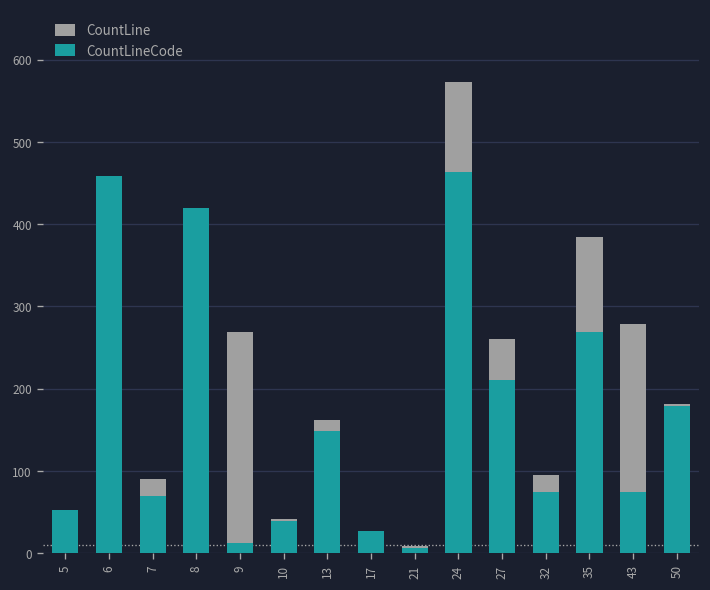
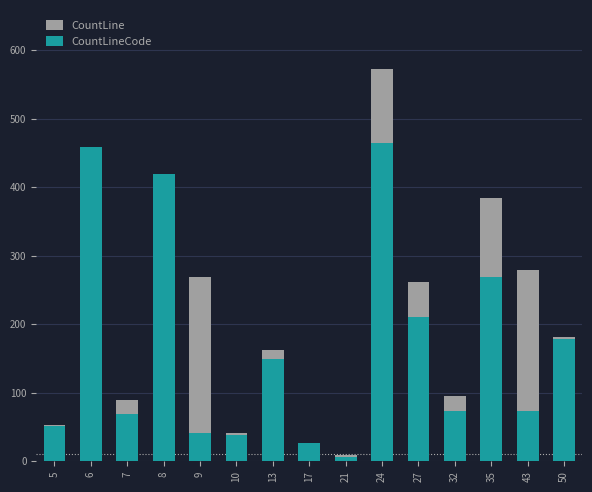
  {
    "CountLine": {
      "5": 50,
      "7": 90,
      "9": 270,
      "10": 40,
      "13": 160,
      "21": 10,
      "24": 570,
      "27": 260,
      "32": 100,
      "35": 380,
      "43": 280,
      "50": 180
    },
    "CountLineCode": {
      "5": 50,
      "6": 460,
      "8": 420,
-     "9": 10,
+     "9": 40,
      "10": 40,
      "17": 30,
      "50": 180
    }
  }
